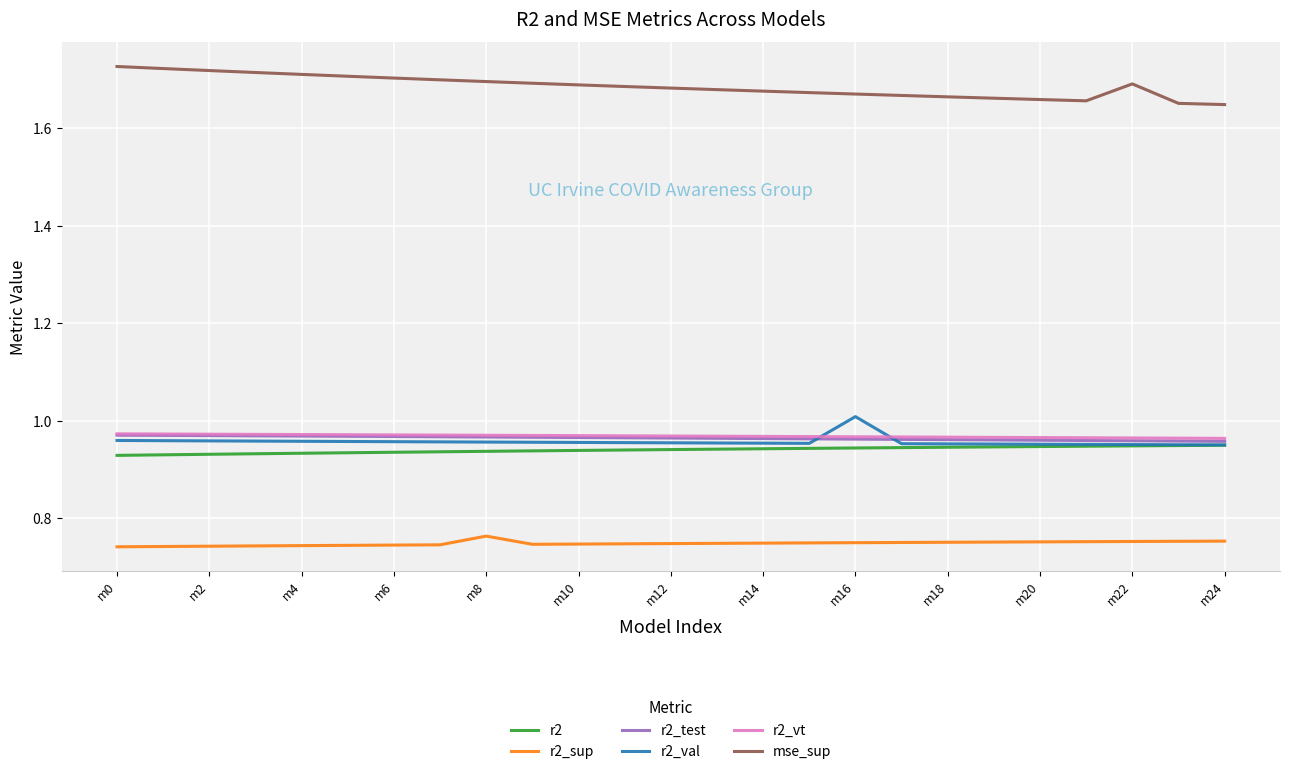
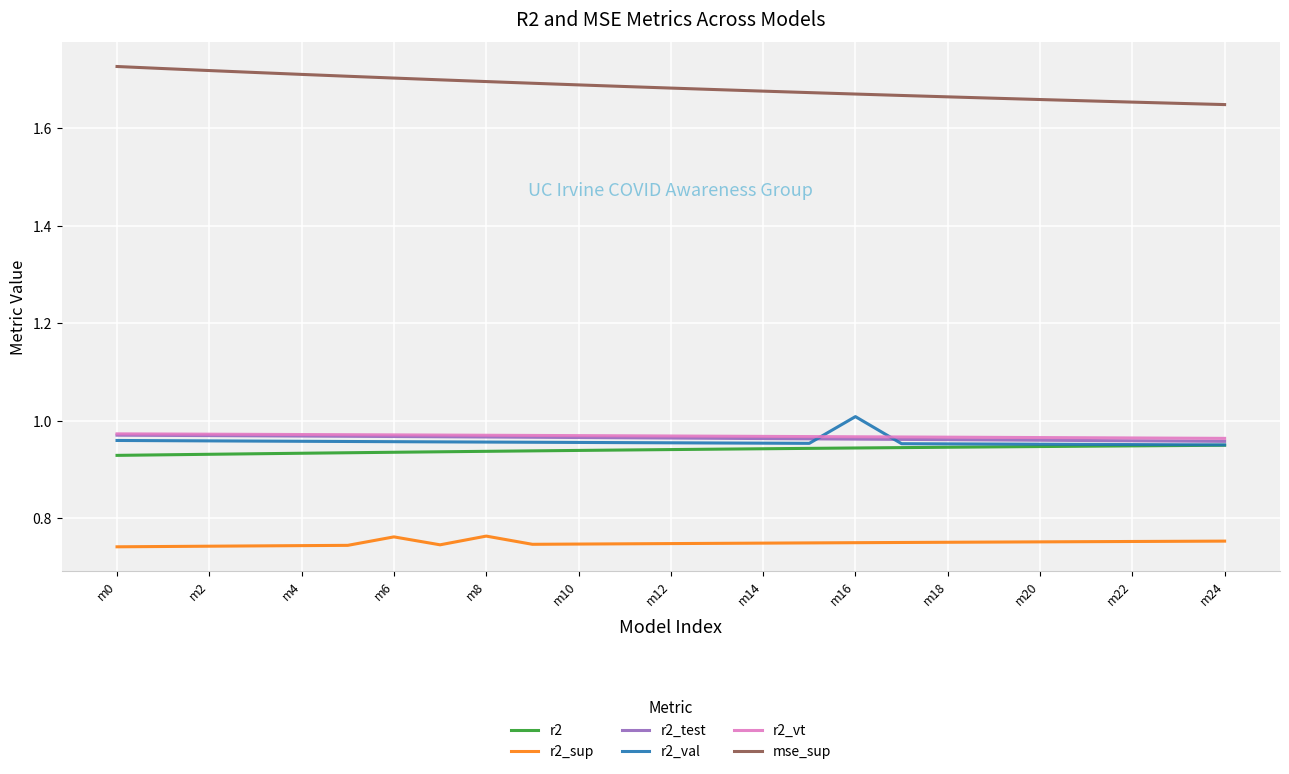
  {
    "r2": {
      "m0": 0.93,
      "m2": 0.93,
      "m4": 0.93,
      "m6": 0.94,
      "m8": 0.94,
      "m10": 0.94,
      "m12": 0.94,
      "m14": 0.94,
      "m16": 0.94,
      "m18": 0.95
    },
    "r2_sup": {
      "m0": 0.74,
      "m2": 0.74,
      "m4": 0.74,
-     "m6": 0.75,
+     "m6": 0.76,
      "m8": 0.76,
      "m10": 0.75,
      "m12": 0.75,
      "m14": 0.75,
      "m16": 0.75,
      "m18": 0.75,
      "m20": 0.75,
      "m22": 0.75,
      "m24": 0.75
    },
    "r2_test": {
      "m20": 0.96,
      "m22": 0.96,
      "m24": 0.96
    },
    "r2_val": {
      "m0": 0.96,
      "m2": 0.96,
      "m4": 0.96,
      "m6": 0.96,
      "m8": 0.96,
      "m10": 0.96,
      "m12": 0.96,
      "m14": 0.95,
      "m16": 1.01,
      "m18": 0.95
    },
    "r2_vt": {
      "m20": 0.97,
      "m22": 0.97,
      "m24": 0.96
    },
    "mse_sup": {
      "m0": 1.73,
      "m2": 1.72,
      "m4": 1.71,
      "m6": 1.70,
      "m8": 1.70,
      "m10": 1.69,
      "m12": 1.68,
      "m14": 1.68,
      "m16": 1.67,
      "m18": 1.66,
      "m20": 1.66,
-     "m22": 1.69,
+     "m22": 1.65,
      "m24": 1.65
    }
  }
